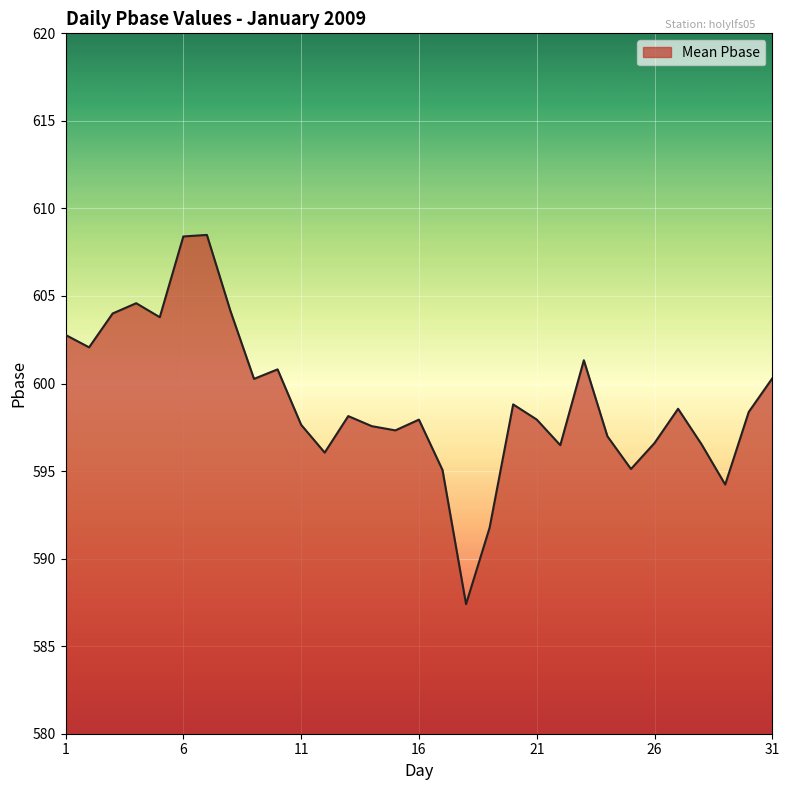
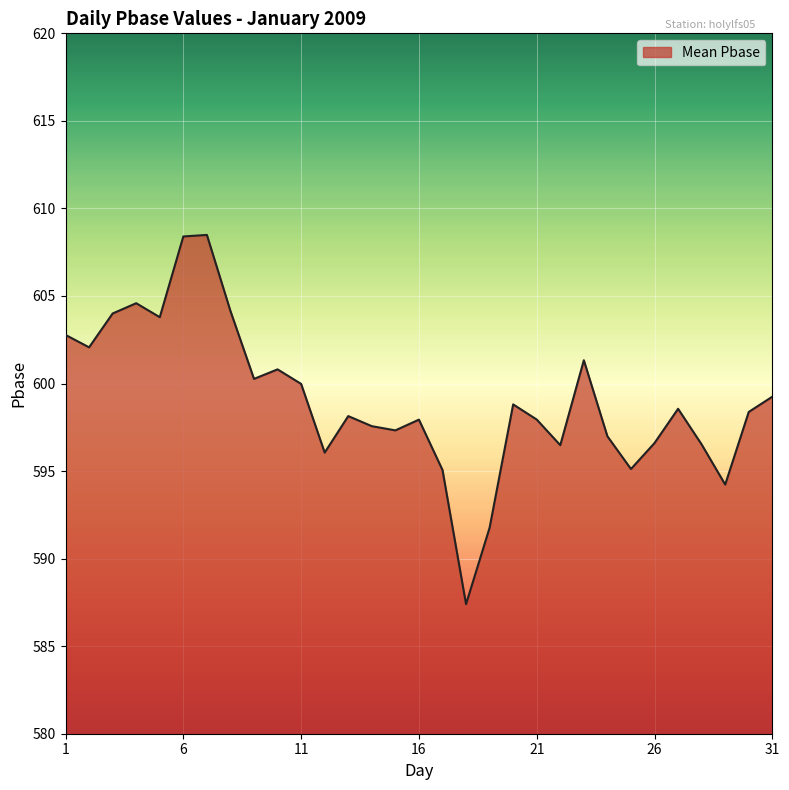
  {
    "1": 602.8,
    "6": 608.4,
-   "11": 597.6,
+   "11": 600.0,
    "16": 597.9,
    "21": 597.9,
    "26": 596.6,
-   "31": 600.3
+   "31": 599.2
  }
